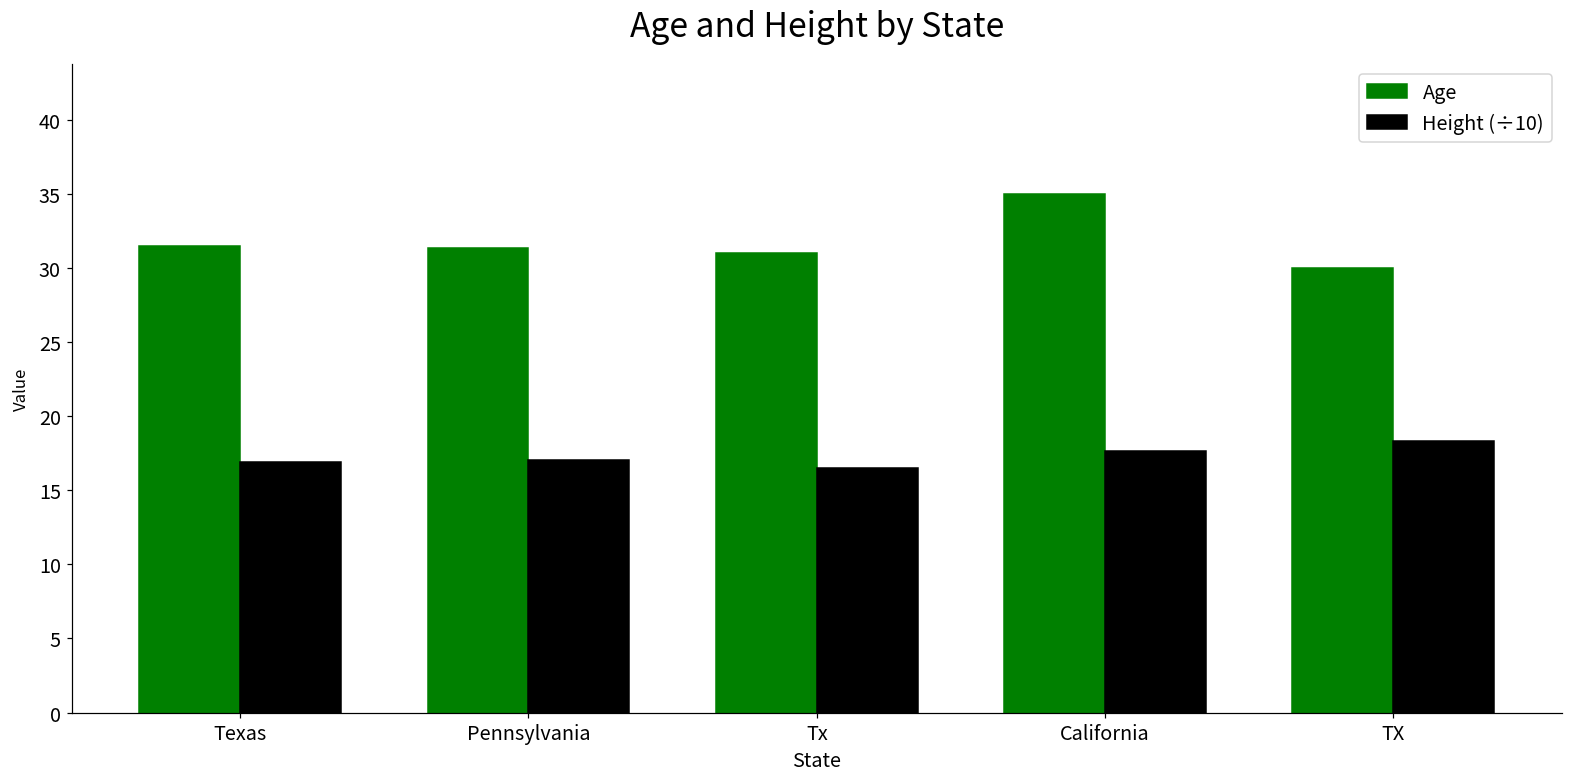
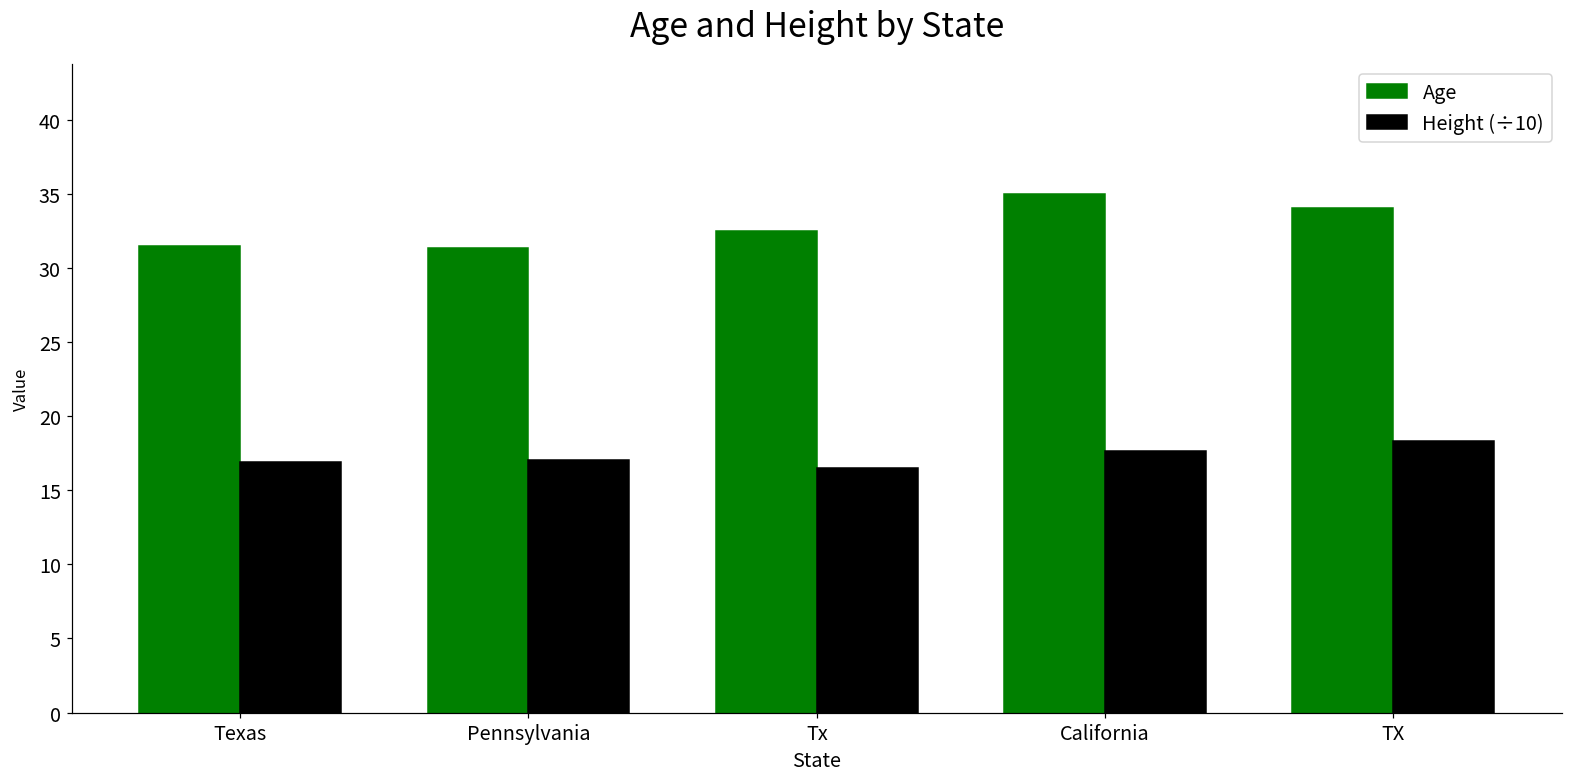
  {
    "Age": {
      "Texas": 31.5,
      "Pennsylvania": 31.3,
-     "Tx": 31.0,
+     "Tx": 32.5,
      "California": 35.0,
-     "TX": 30
+     "TX": 34
    },
    "Height (÷10)": {
      "Texas": 16.9,
      "Pennsylvania": 17.0,
      "Tx": 16.5,
      "California": 17.7,
      "TX": 18.3
    }
  }
